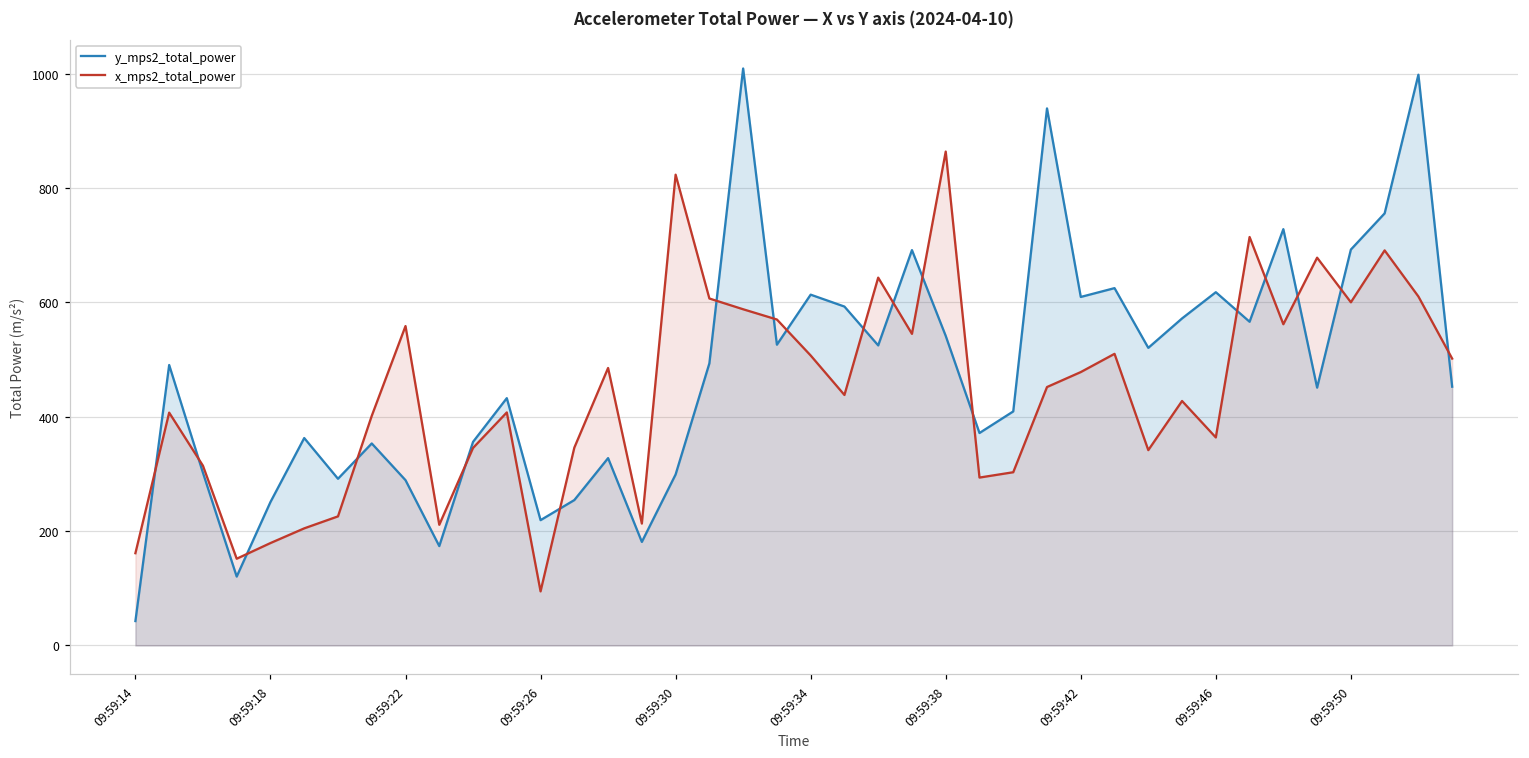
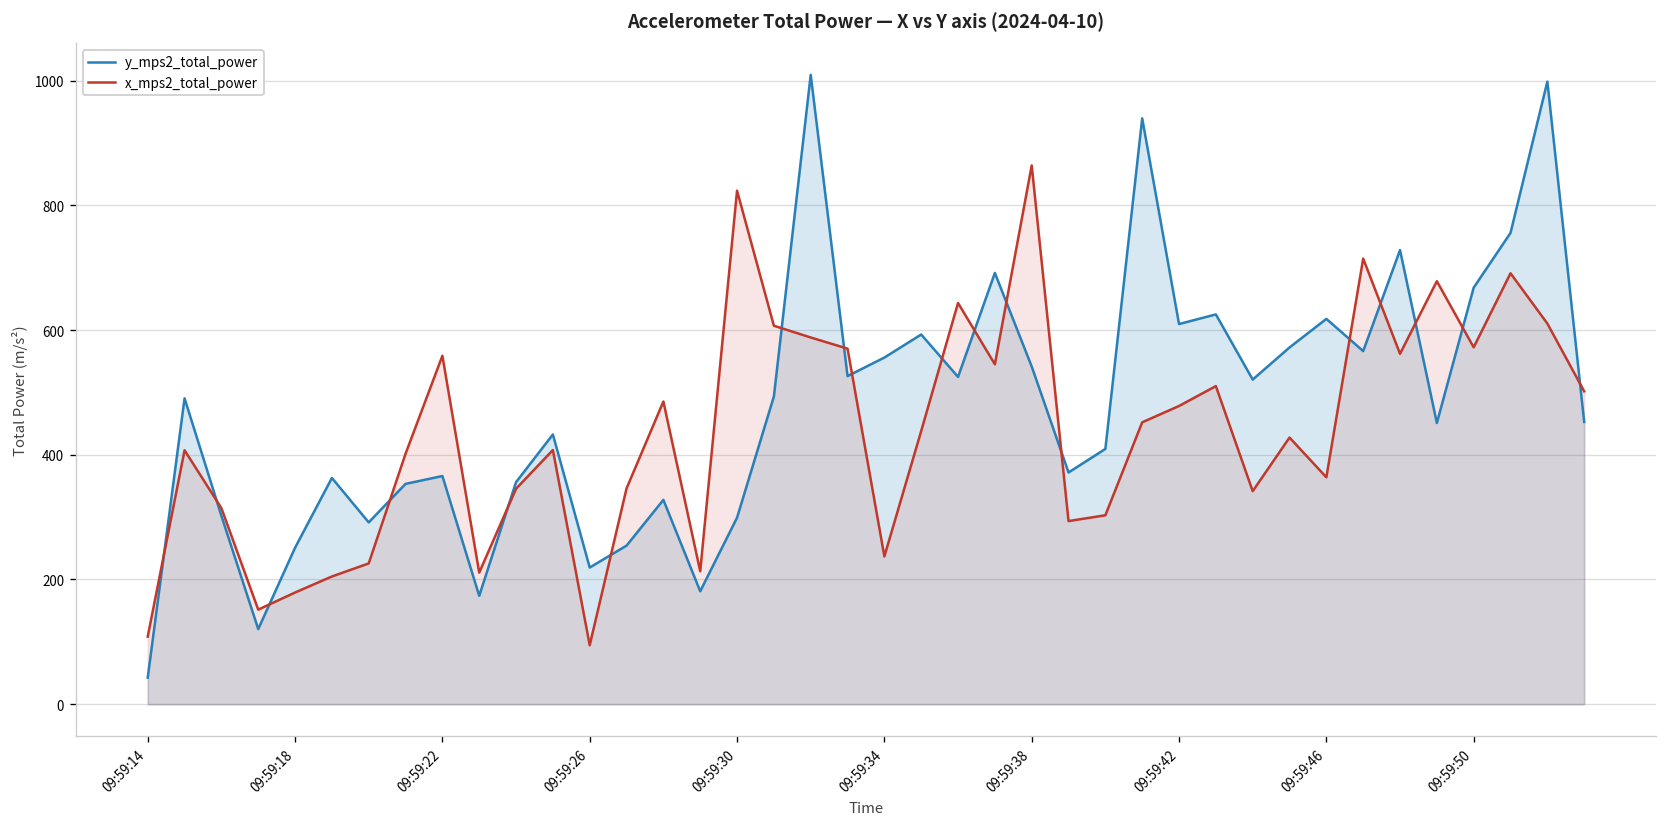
  {
    "y_mps2_total_power": {
      "09:59:14": 40,
      "09:59:18": 250,
-     "09:59:22": 290,
+     "09:59:22": 370,
      "09:59:26": 220,
      "09:59:30": 300,
-     "09:59:34": 610,
+     "09:59:34": 560,
      "09:59:38": 540,
      "09:59:42": 610,
      "09:59:46": 620,
-     "09:59:50": 690
+     "09:59:50": 670
    },
    "x_mps2_total_power": {
-     "09:59:14": 160,
+     "09:59:14": 110,
      "09:59:18": 180,
      "09:59:22": 560,
      "09:59:26": 90,
      "09:59:30": 820,
-     "09:59:34": 510,
+     "09:59:34": 240,
      "09:59:38": 860,
      "09:59:42": 480,
      "09:59:46": 360,
-     "09:59:50": 600
+     "09:59:50": 570
    }
  }
